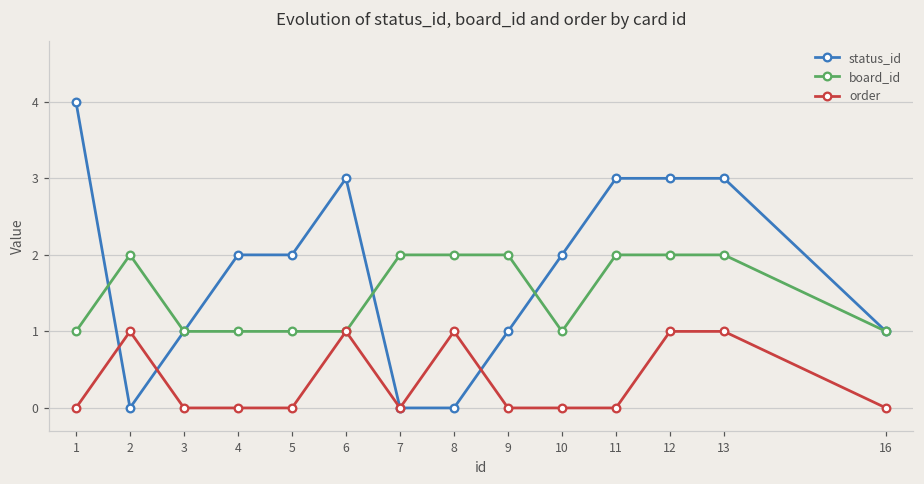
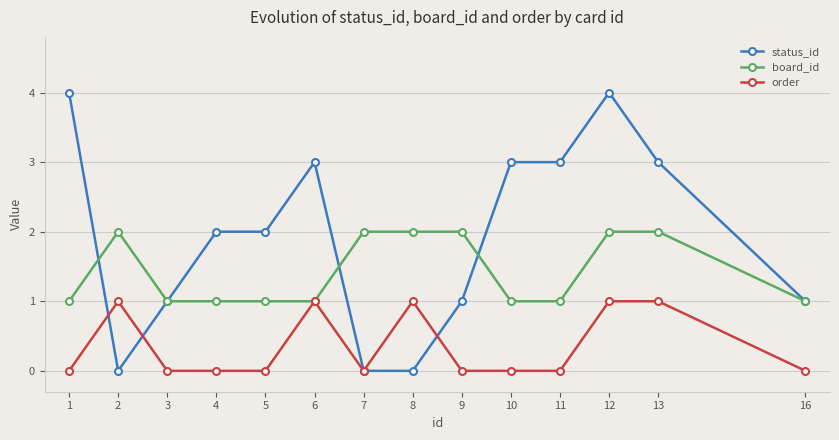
  {
    "status_id": {
      "1": 4,
      "2": 0,
      "4": 2,
      "5": 2,
      "6": 3,
      "8": 0,
      "9": 1,
-     "10": 2,
+     "10": 3,
      "11": 3,
-     "12": 3,
+     "12": 4,
      "13": 3
    },
    "board_id": {
      "1": 1,
      "2": 2,
      "4": 1,
      "5": 1,
      "7": 2,
      "8": 2,
      "9": 2,
      "10": 1,
-     "11": 2,
+     "11": 1,
      "12": 2,
      "13": 2
    },
    "order": {
      "1": 0,
      "2": 1,
      "3": 0,
      "4": 0,
      "5": 0,
      "8": 1,
      "9": 0,
      "10": 0,
      "11": 0,
      "12": 1,
      "13": 1,
      "16": 0
    }
  }
